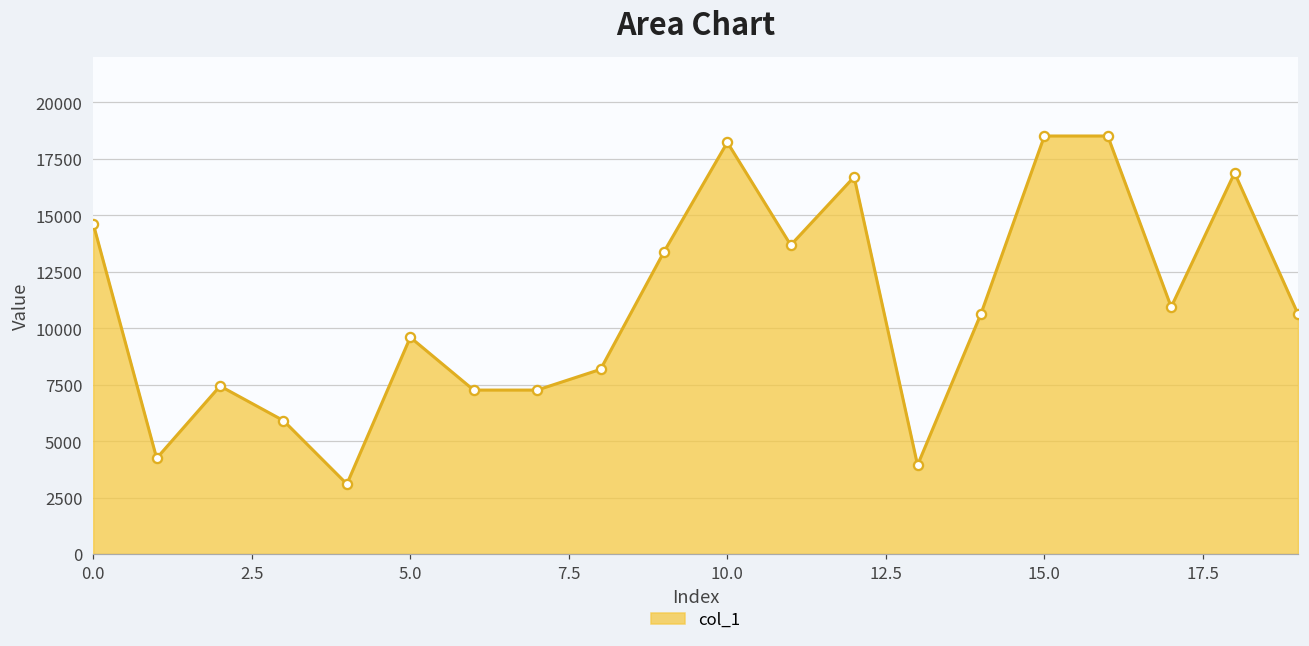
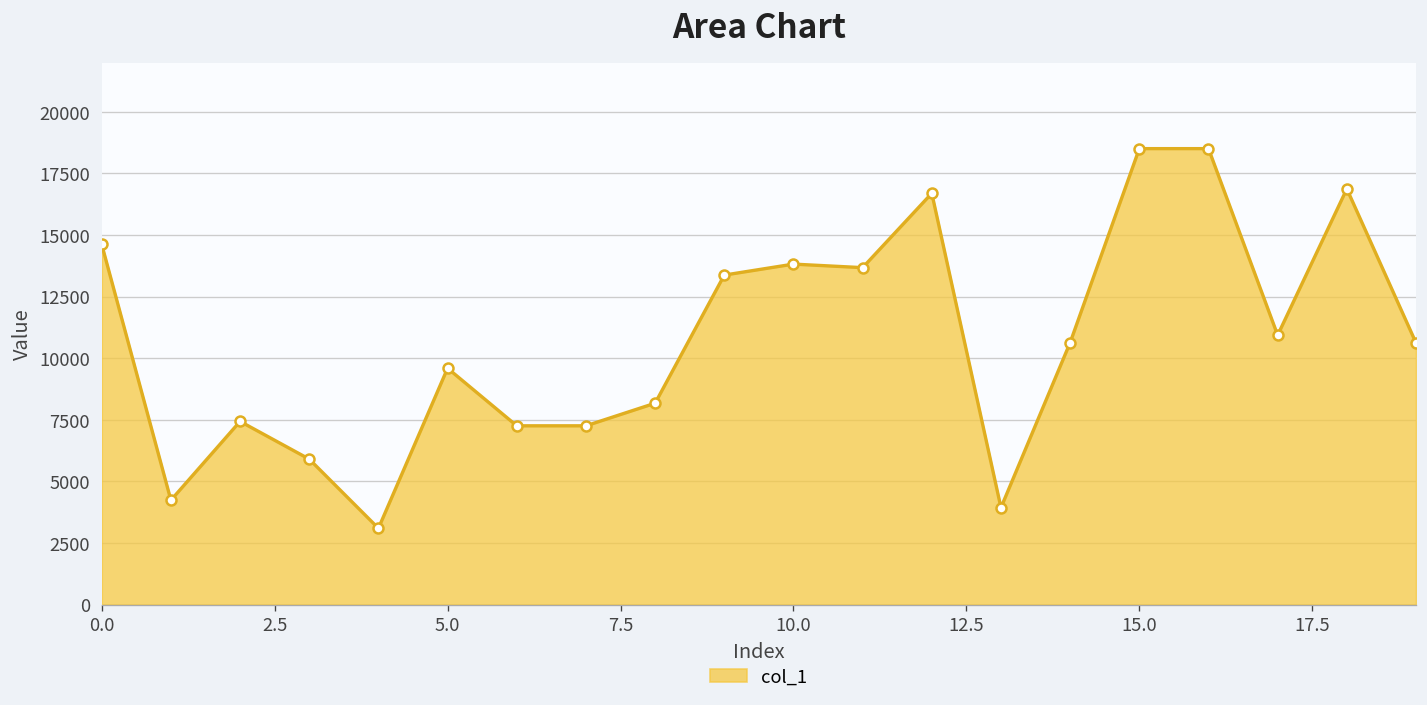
  {
    "0.0": 14600,
    "5.0": 9600,
-   "10.0": 18200,
+   "10.0": 13800,
    "15.0": 18500
  }
